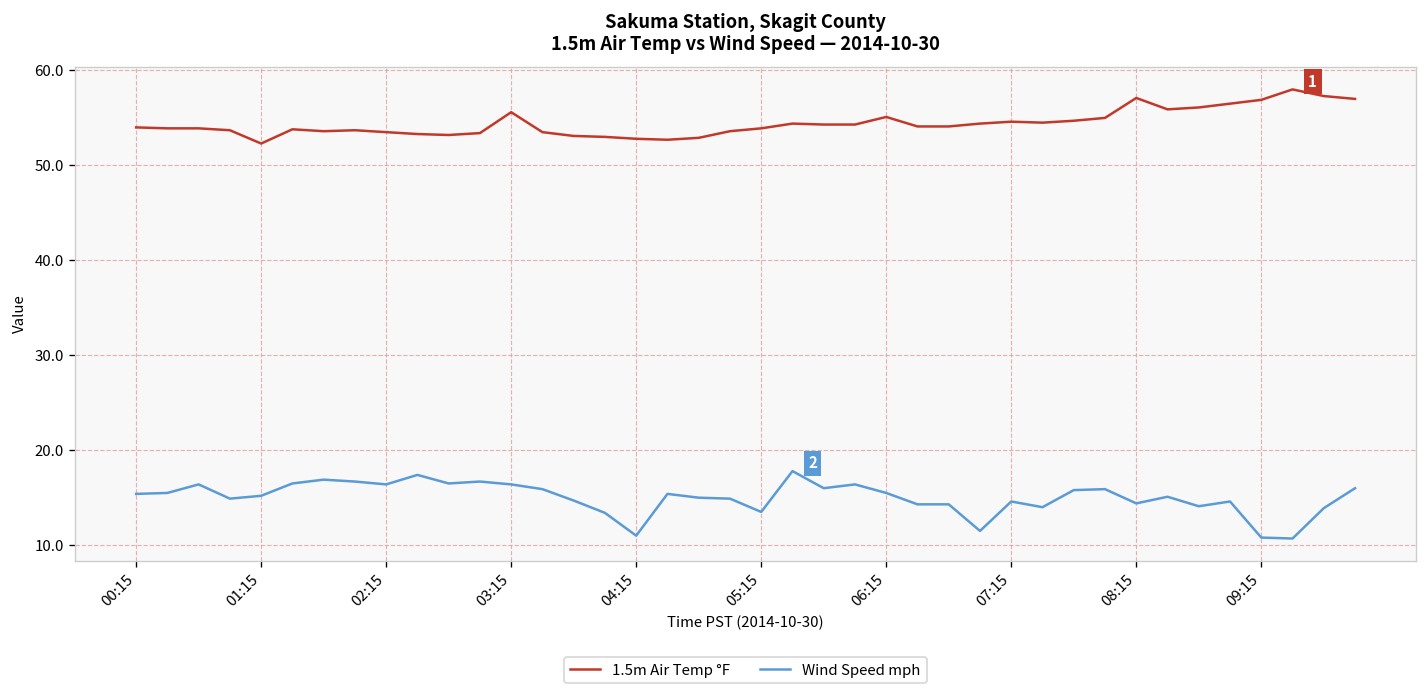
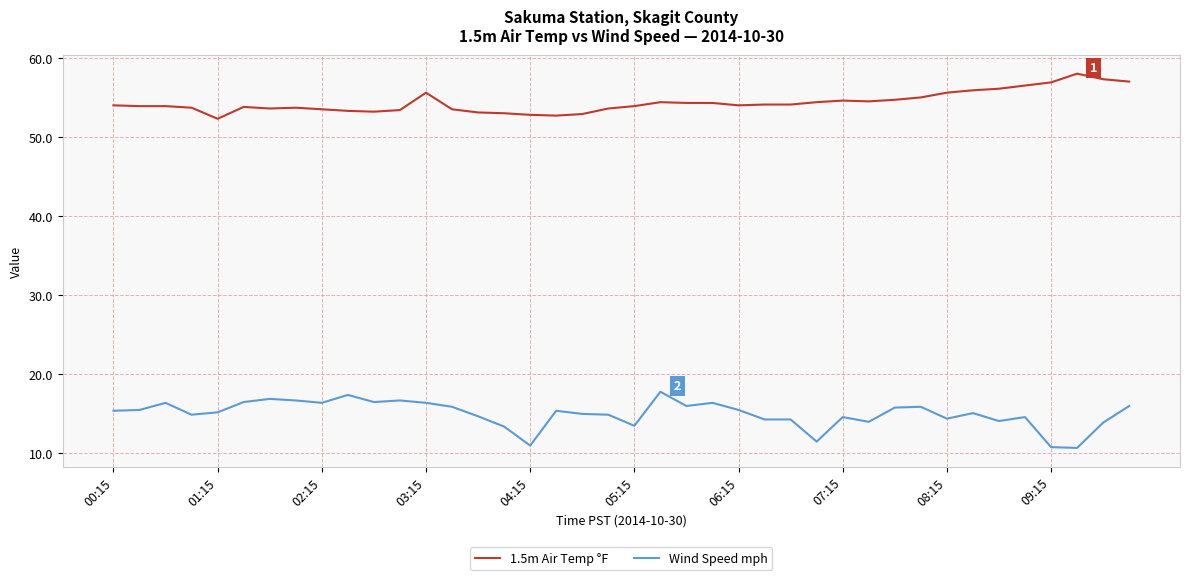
  {
    "1.5m Air Temp °F": {
      "00:15": 54,
      "01:15": 52,
      "02:15": 54,
      "03:15": 56,
      "04:15": 53,
      "05:15": 54,
-     "06:15": 55,
+     "06:15": 54,
      "07:15": 55,
-     "08:15": 57,
+     "08:15": 56,
      "09:15": 57
    },
    "Wind Speed mph": {
      "00:15": 15,
      "01:15": 15,
      "02:15": 16,
      "03:15": 16,
      "04:15": 11,
      "05:15": 14,
      "06:15": 16,
      "07:15": 15,
      "08:15": 14,
      "09:15": 11
    }
  }
